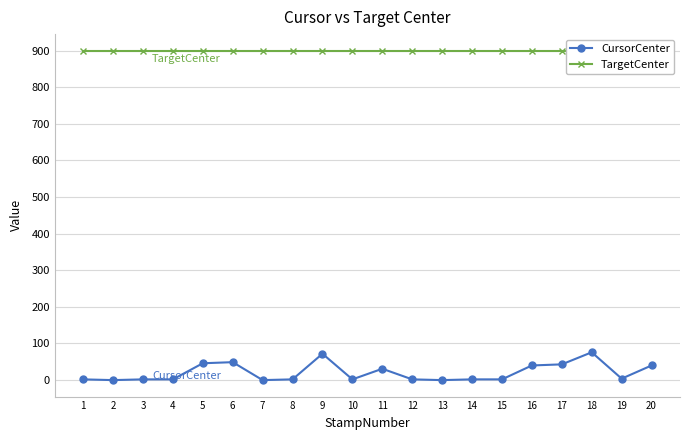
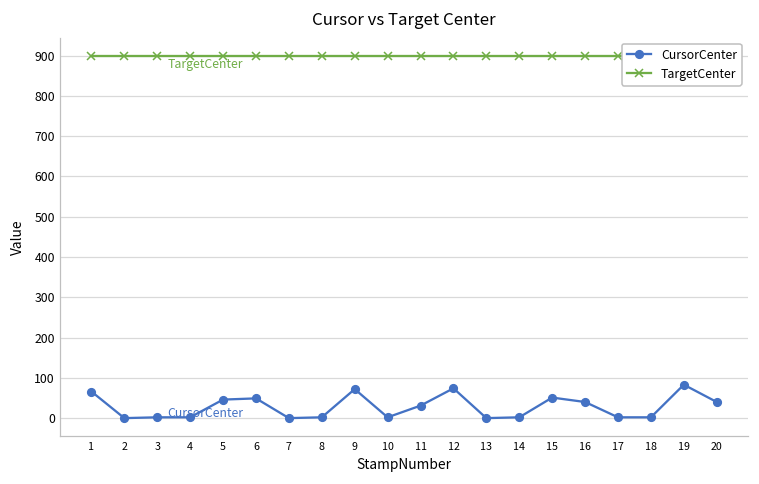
  {
    "CursorCenter": {
-     "1": 0,
+     "1": 70,
      "2": 0,
      "3": 0,
      "4": 0,
      "5": 50,
      "6": 50,
      "7": 0,
      "8": 0,
      "9": 70,
      "10": 0,
      "11": 30,
-     "12": 0,
+     "12": 70,
      "13": 0,
      "14": 0,
-     "15": 0,
+     "15": 50,
      "16": 40,
-     "17": 40,
-     "18": 80,
-     "19": 0,
+     "17": 0,
+     "18": 0,
+     "19": 80,
      "20": 40
    },
    "TargetCenter": {
      "1": 900,
      "2": 900,
      "3": 900,
      "4": 900,
      "5": 900,
      "6": 900,
      "7": 900,
      "8": 900,
      "9": 900,
      "10": 900,
      "11": 900,
      "12": 900,
      "13": 900,
      "14": 900,
      "15": 900,
      "16": 900,
      "17": 900
    }
  }
